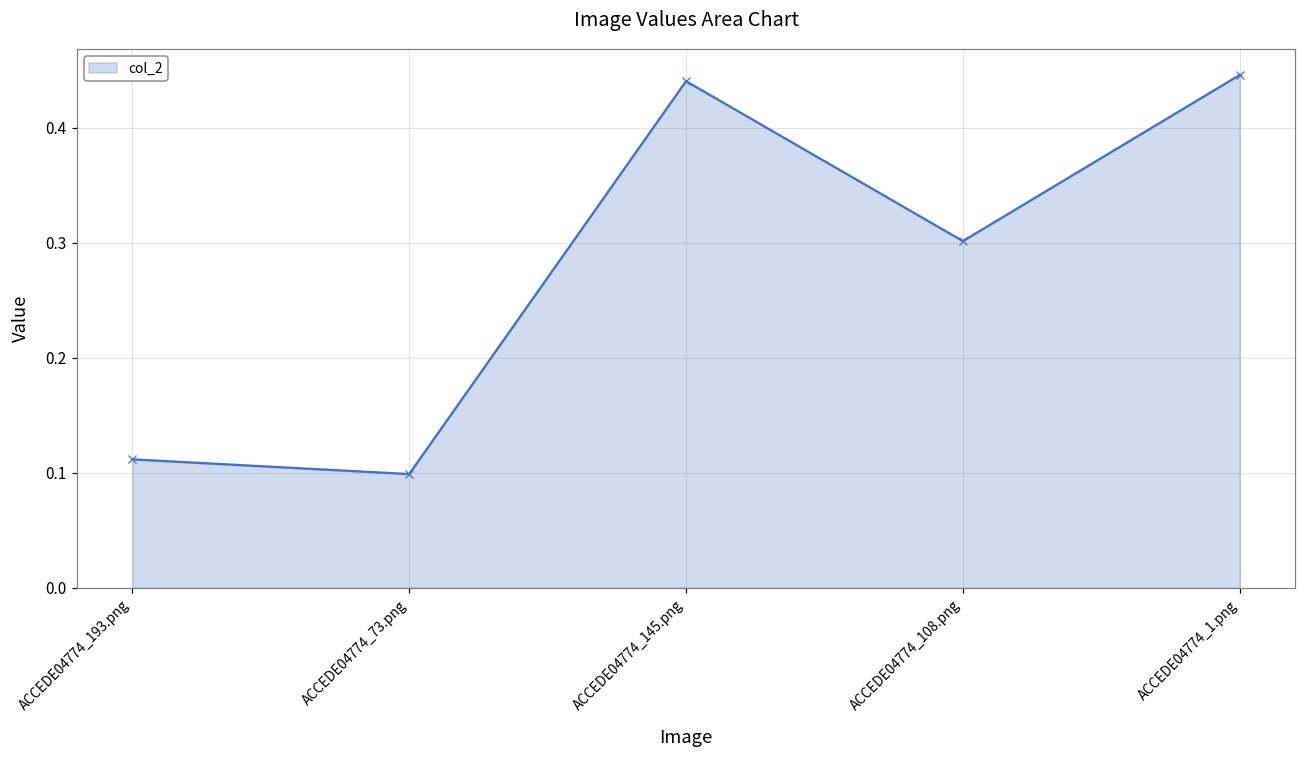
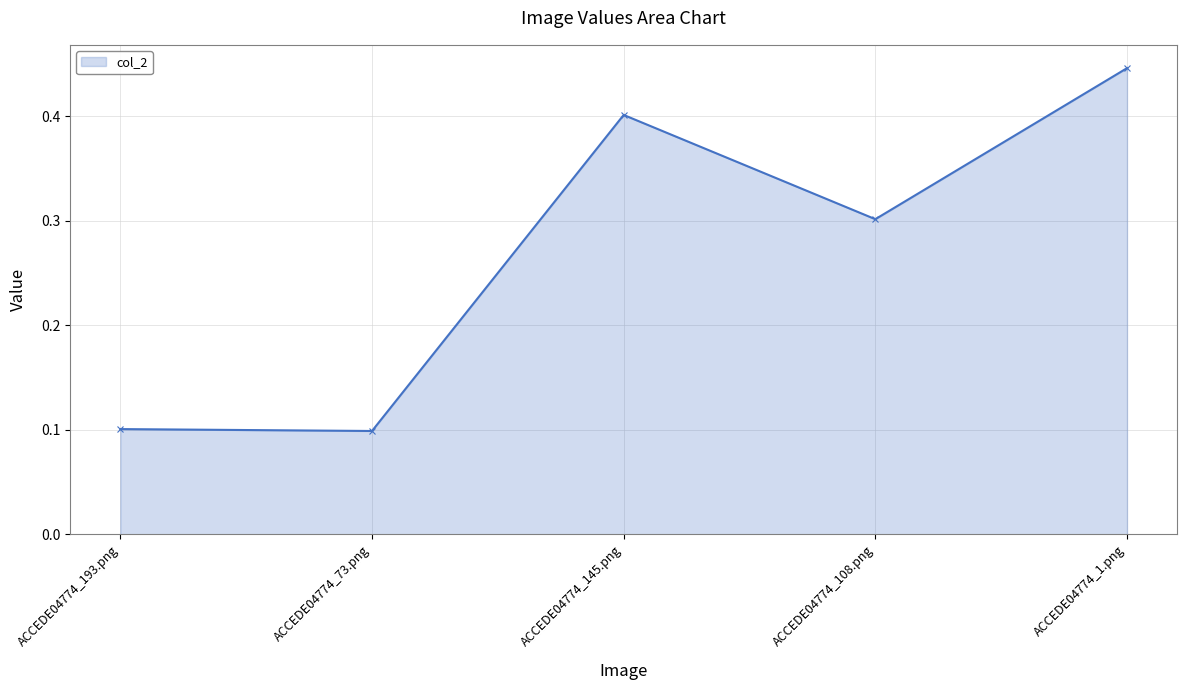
  {
-   "ACCEDE04774_193.png": 0.112,
+   "ACCEDE04774_193.png": 0.101,
    "ACCEDE04774_73.png": 0.099,
-   "ACCEDE04774_145.png": 0.440,
+   "ACCEDE04774_145.png": 0.401,
    "ACCEDE04774_108.png": 0.301,
    "ACCEDE04774_1.png": 0.446
  }
